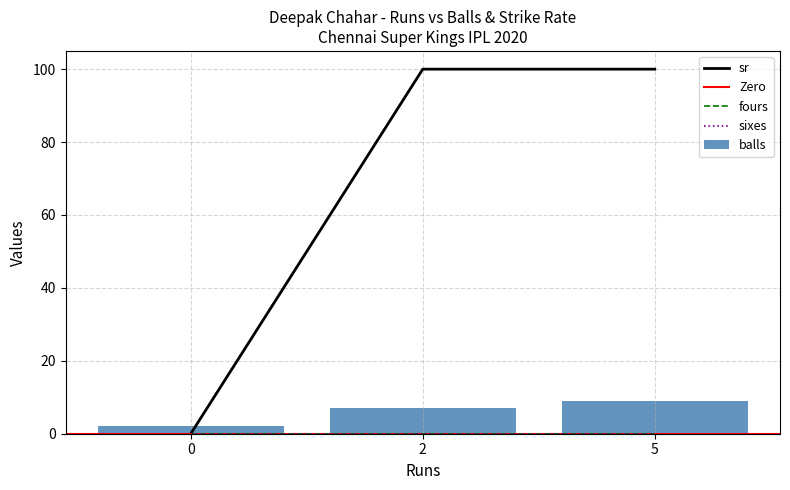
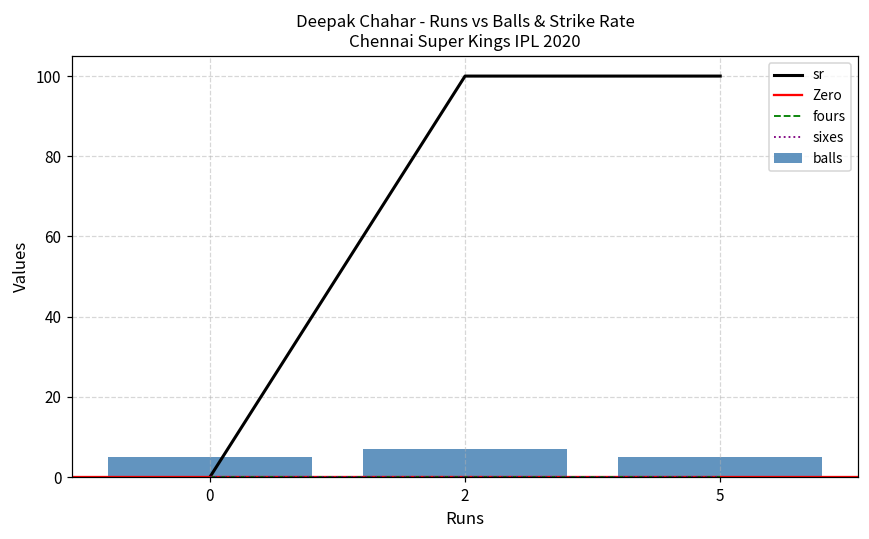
  {
    "balls": {
-     "0": 2,
+     "0": 5,
      "2": 7,
-     "5": 9
+     "5": 5
    },
    "sr": {
      "2": 100,
      "5": 100
    },
    "sixes": {
      "2": 0,
      "5": 0
    }
  }
